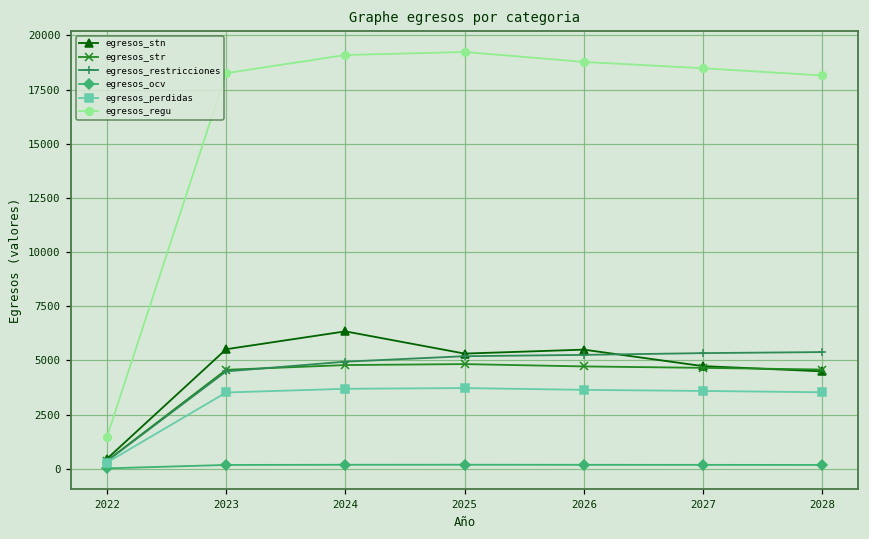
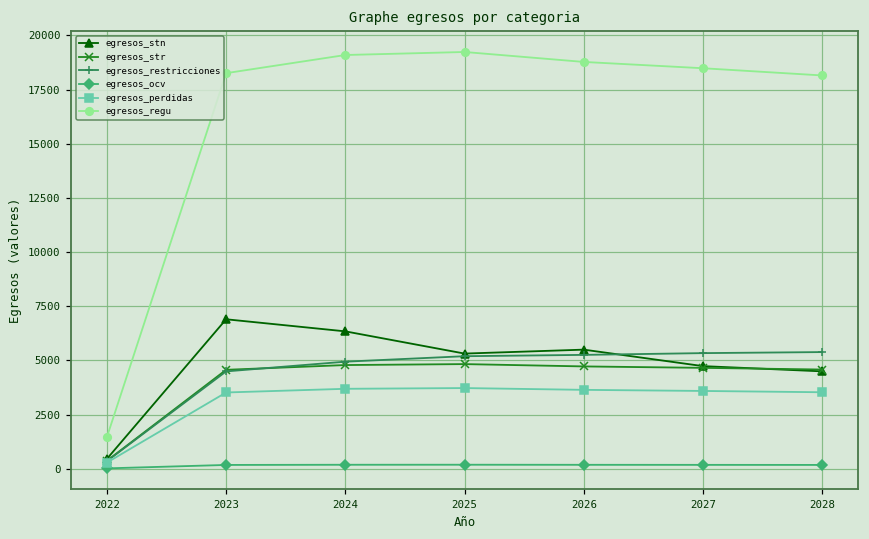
  {
    "egresos_stn": {
-     "2023": 5500,
+     "2023": 6900,
      "2024": 6300,
      "2026": 5500
    }
  }
